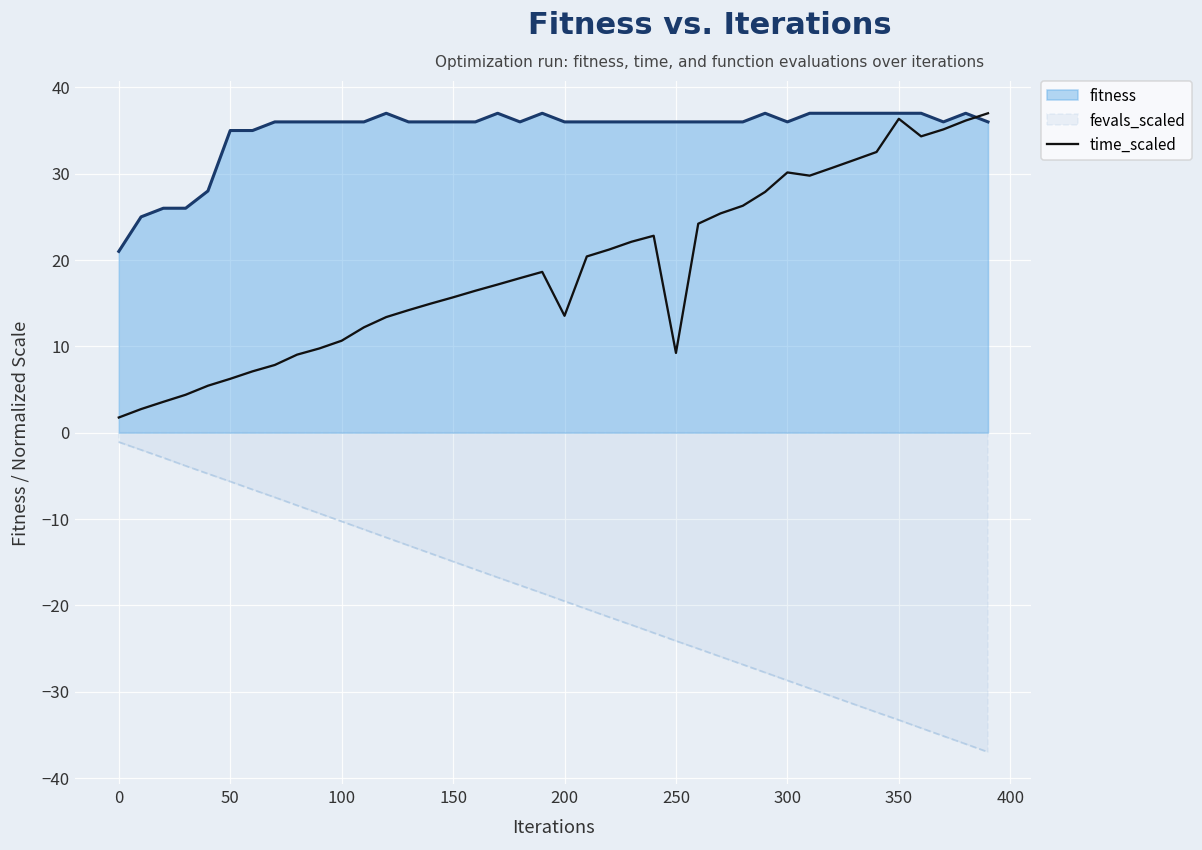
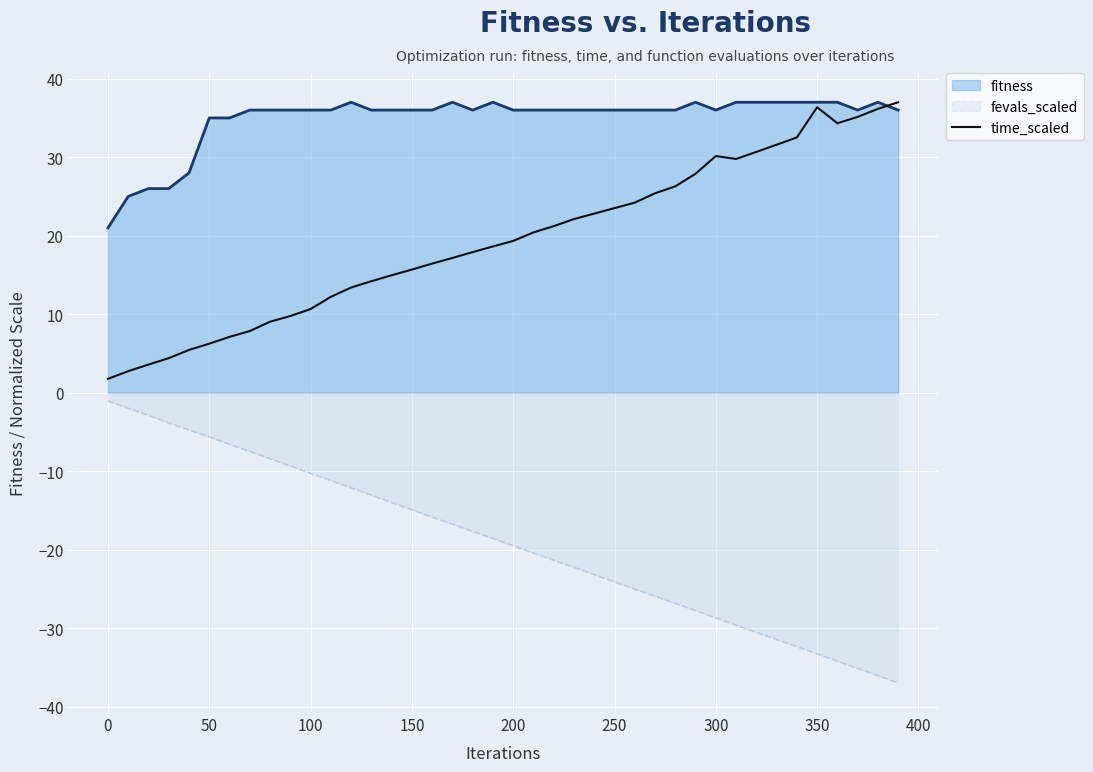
  {
    "time_scaled": {
      "0": 2,
      "50": 6,
      "100": 11,
      "150": 16,
-     "200": 14,
-     "250": 9,
+     "200": 19,
+     "250": 24,
      "300": 30,
      "350": 36
    }
  }
